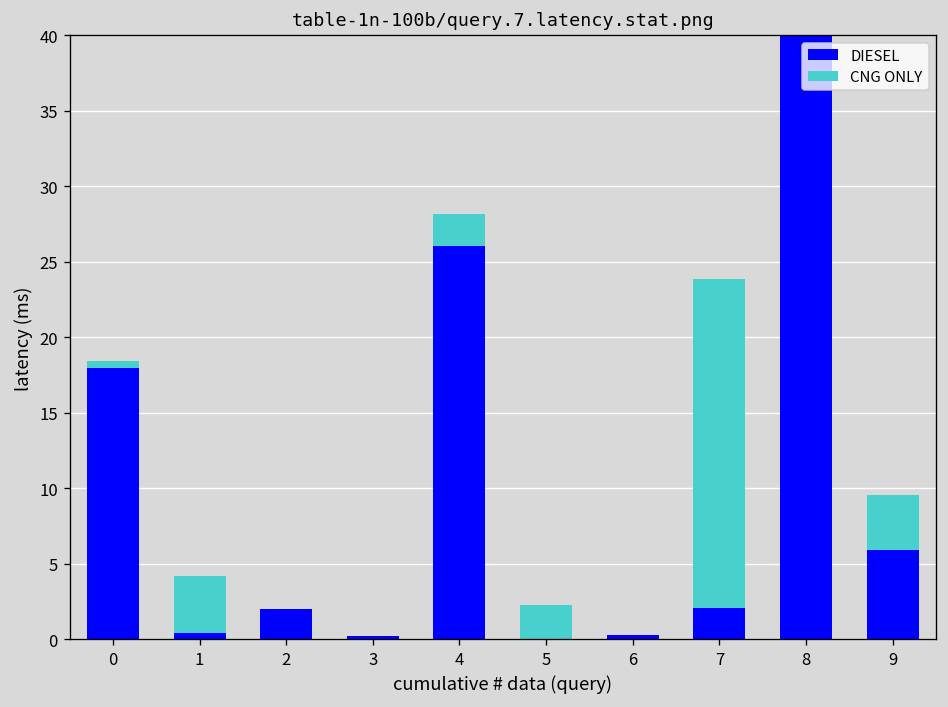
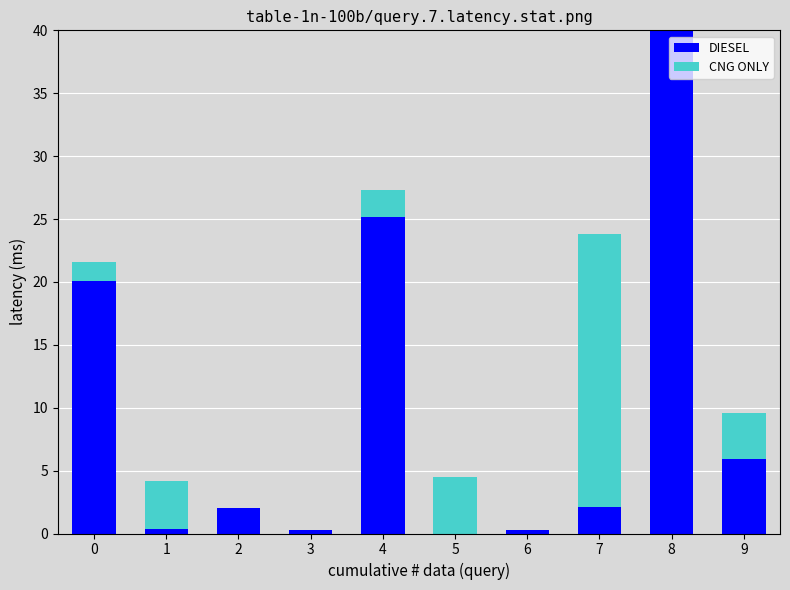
  {
    "DIESEL": {
-     "0": 17.9,
+     "0": 20.1,
      "1": 0.4,
      "2": 2.0,
      "3": 0.2,
-     "4": 26.0,
+     "4": 25.2,
      "5": 0.0,
      "6": 0.3,
      "7": 2.1,
      "8": 40.0,
      "9": 5.9
    },
    "CNG ONLY": {
-     "0": 0.5,
+     "0": 1.6,
      "1": 3.8,
      "2": 0.0,
      "3": 0.0,
      "4": 2.1,
-     "5": 2.3,
+     "5": 4.5,
      "7": 21.8,
      "9": 3.7
    }
  }
